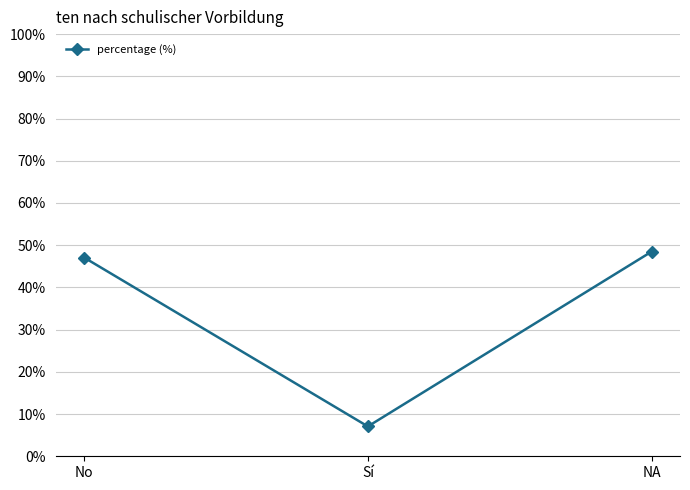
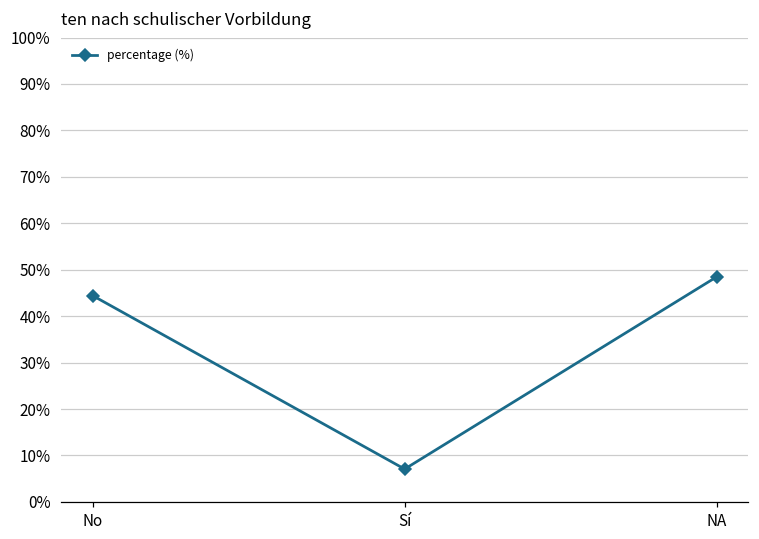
  {
-   "No": "47%",
+   "No": "44%",
    "Sí": "7%",
    "NA": "48%"
  }
